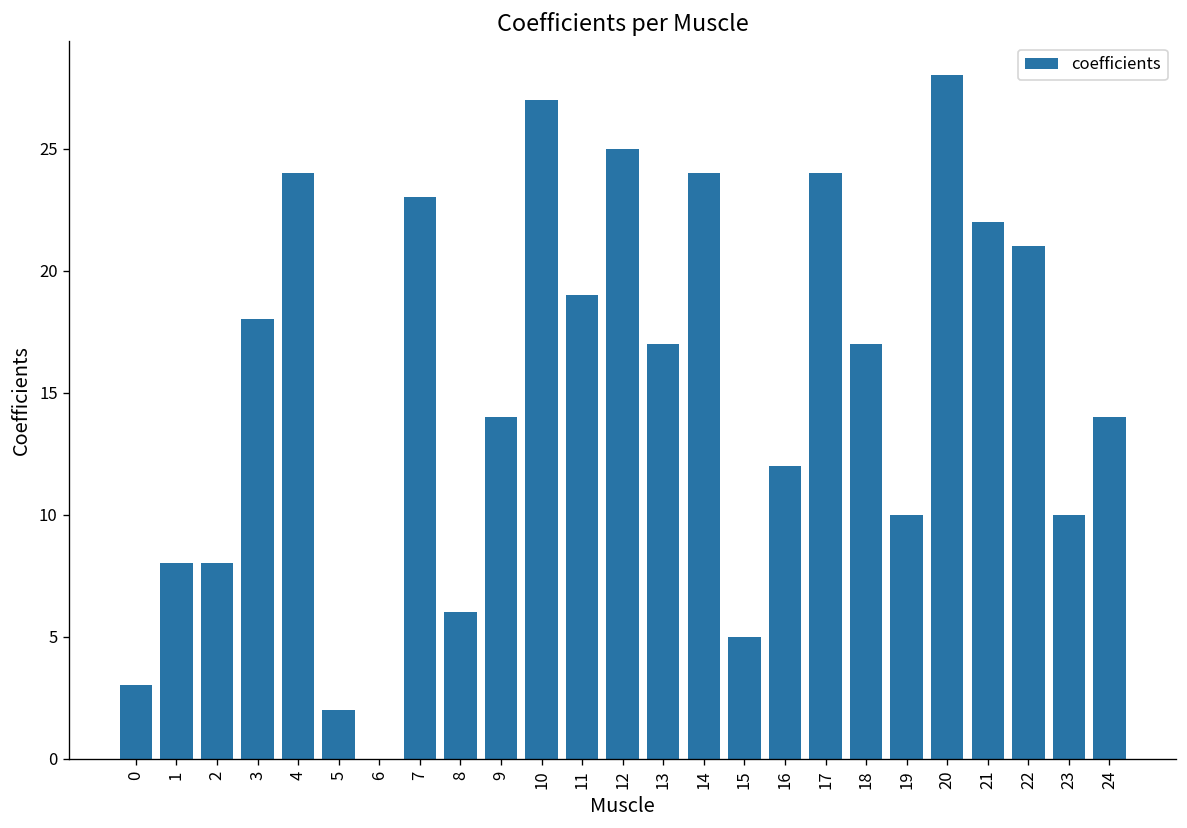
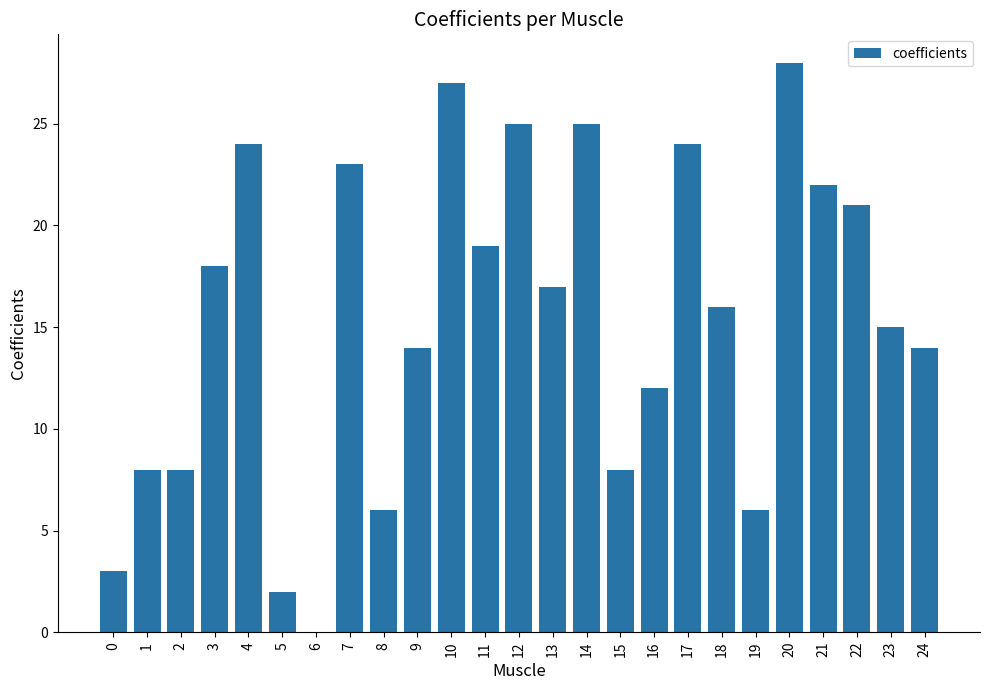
  {
    "0": 3,
    "1": 8,
    "2": 8,
    "3": 18,
    "4": 24,
    "5": 2,
    "6": 0,
    "7": 23,
    "8": 6,
    "9": 14,
    "10": 27,
    "11": 19,
    "12": 25,
    "13": 17,
-   "14": 24,
-   "15": 5,
+   "14": 25,
+   "15": 8,
    "16": 12,
    "17": 24,
-   "18": 17,
-   "19": 10,
+   "18": 16,
+   "19": 6,
    "20": 28,
    "21": 22,
    "22": 21,
-   "23": 10,
+   "23": 15,
    "24": 14
  }
